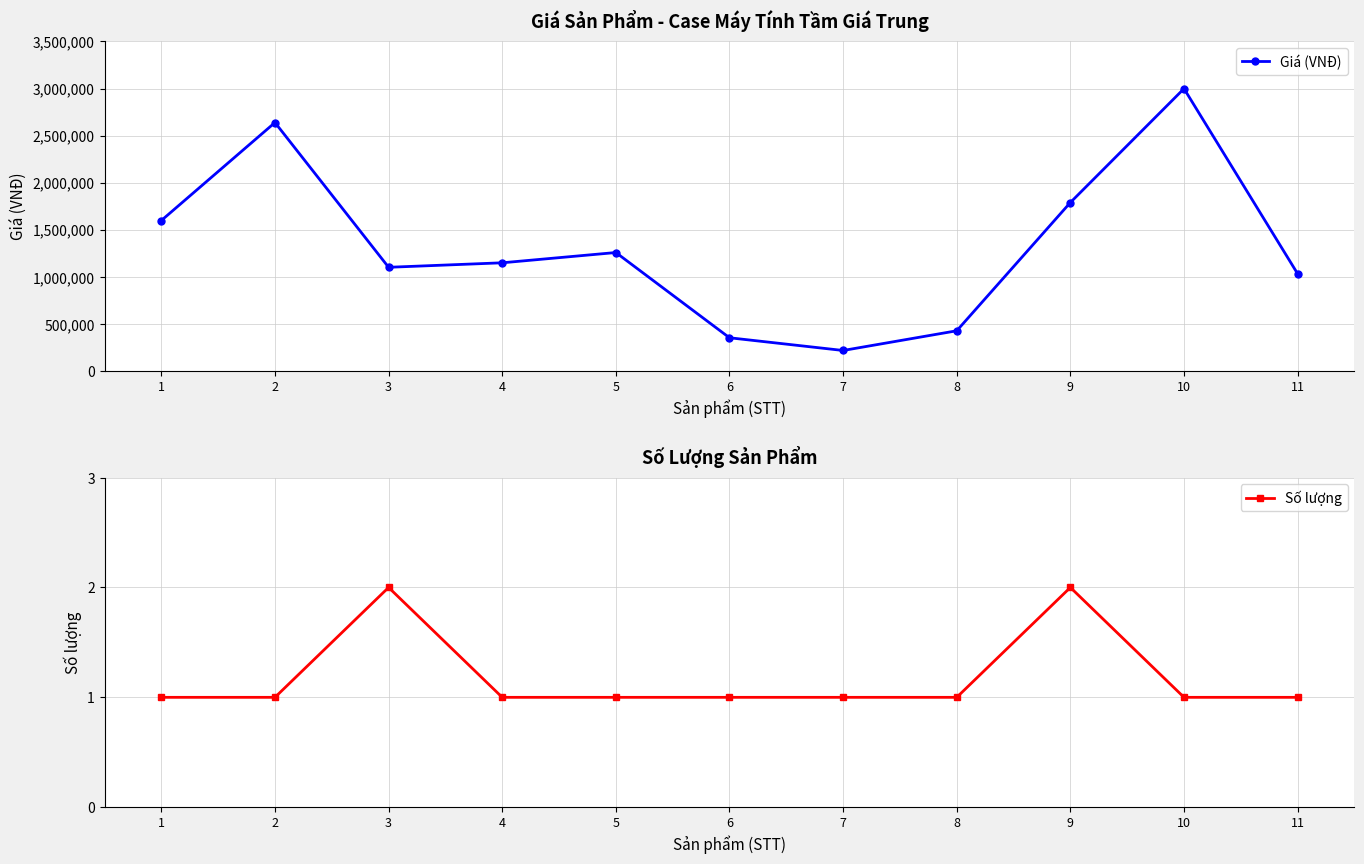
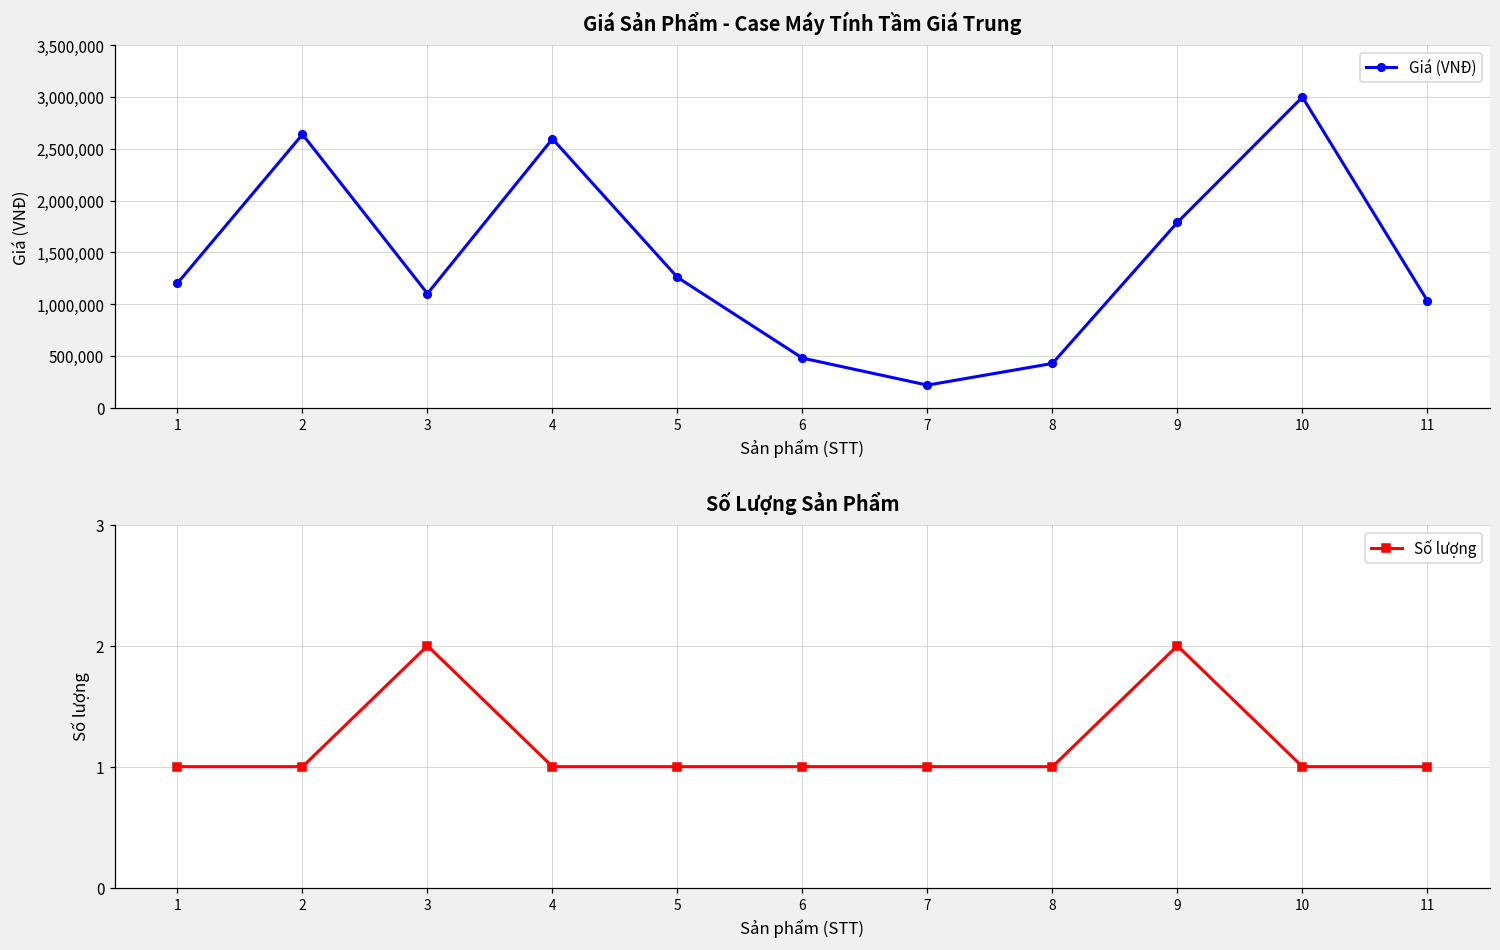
  {
    "Giá Sản Phẩm - Case Máy Tính Tầm Giá Trung": {
-     "1": "1,600,000",
+     "1": "1,200,000",
      "2": "2,600,000",
      "3": "1,100,000",
-     "4": "1,200,000",
+     "4": "2,600,000",
      "5": "1,300,000",
-     "6": "400,000",
+     "6": "500,000",
      "7": "200,000",
      "8": "400,000",
      "9": "1,800,000",
      "10": "3,000,000",
      "11": "1,000,000"
    },
    "Số Lượng Sản Phẩm": {
      "1": "1.00",
      "2": "1.00",
      "3": "2.00",
      "4": "1.00",
      "5": "1.00",
      "6": "1.00",
      "7": "1.00",
      "8": "1.00",
      "9": "2.00",
      "10": "1.00",
      "11": "1.00"
    }
  }
